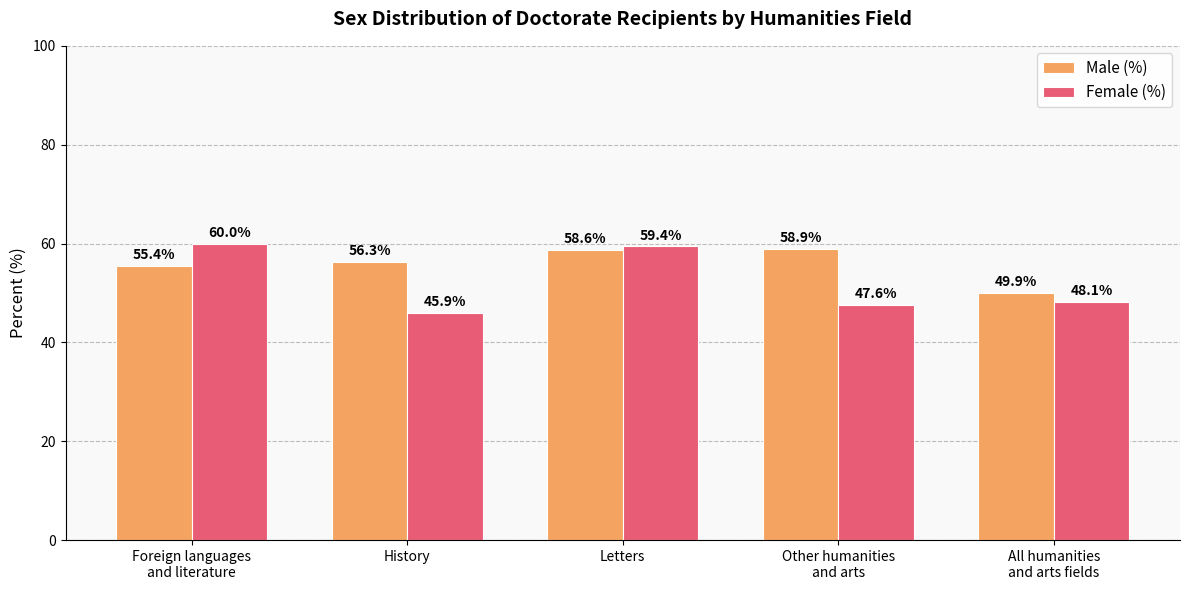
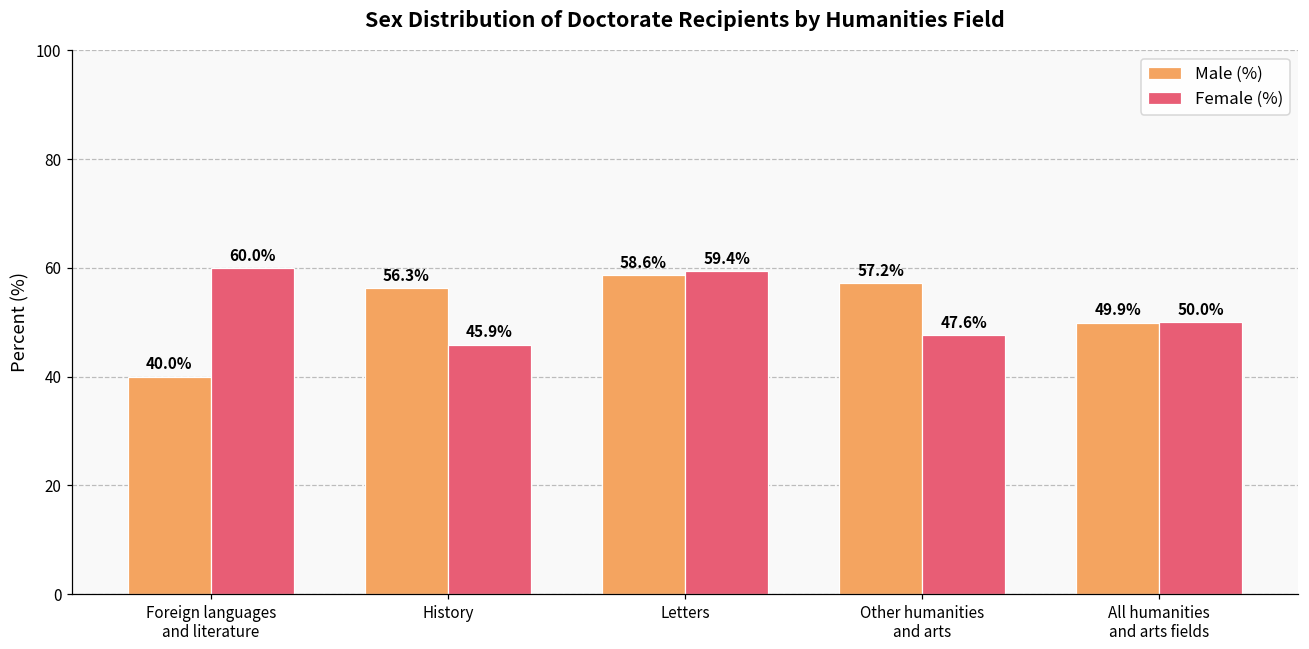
  {
    "Male (%)": {
-     "Foreign languages and literature": "55.4%",
+     "Foreign languages and literature": "40.0%",
      "History": "56.3%",
      "Letters": "58.6%",
-     "Other humanities and arts": "58.9%",
+     "Other humanities and arts": "57.2%",
      "All humanities and arts fields": "49.9%"
    },
    "Female (%)": {
      "Foreign languages and literature": "60.0%",
      "History": "45.9%",
      "Letters": "59.4%",
      "Other humanities and arts": "47.6%",
-     "All humanities and arts fields": "48.1%"
+     "All humanities and arts fields": "50.0%"
    }
  }
